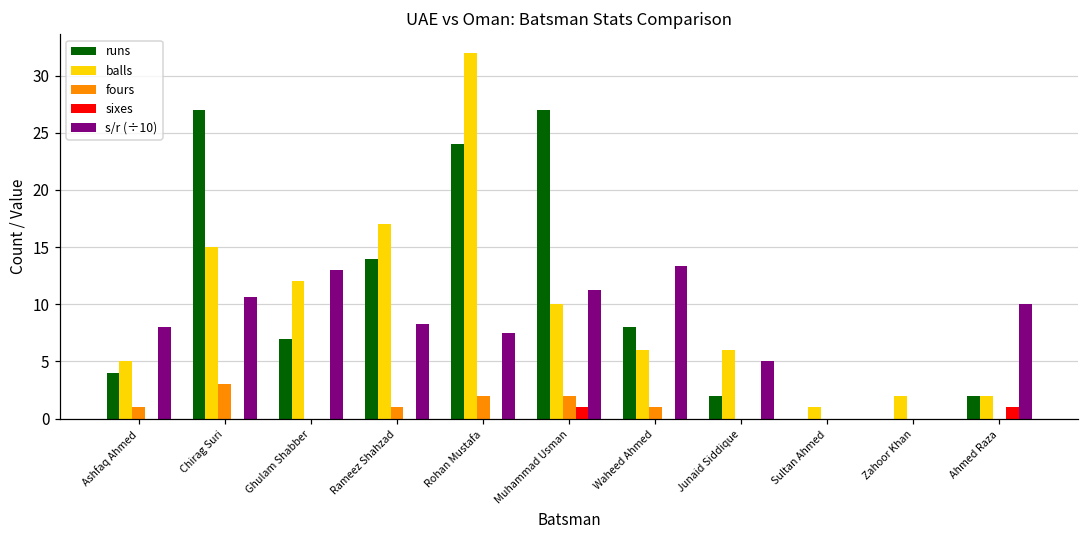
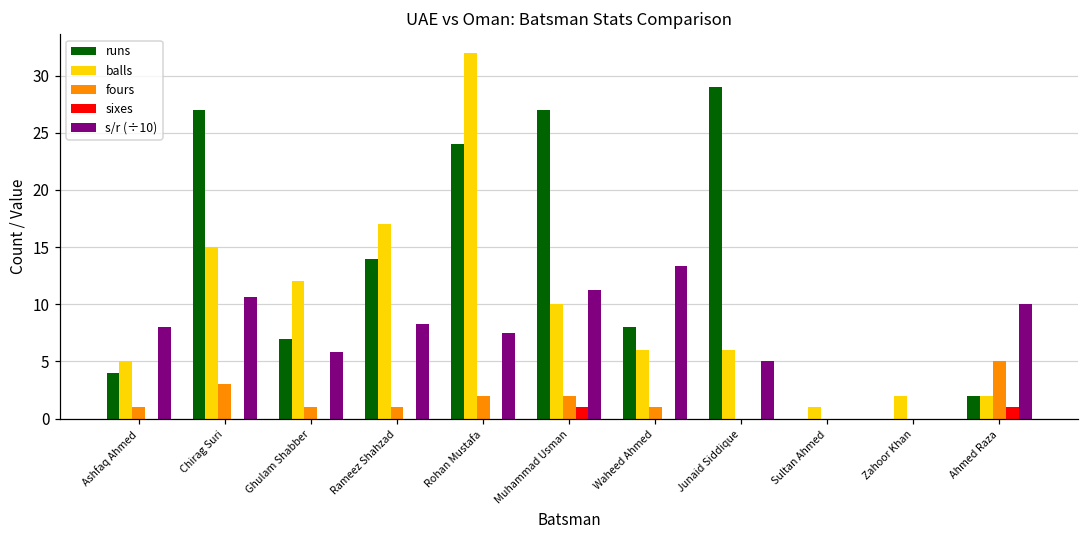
  {
    "runs": {
      "Ashfaq Ahmed": 4,
      "Chirag Suri": 27,
      "Ghulam Shabber": 7,
      "Rameez Shahzad": 14,
      "Rohan Mustafa": 24,
      "Muhammad Usman": 27,
      "Waheed Ahmed": 8,
-     "Junaid Siddique": 2,
+     "Junaid Siddique": 29,
      "Sultan Ahmed": 0,
      "Zahoor Khan": 0,
      "Ahmed Raza": 2
    },
    "balls": {
      "Ashfaq Ahmed": 5.0,
      "Chirag Suri": 15.0,
      "Ghulam Shabber": 12.0,
      "Rameez Shahzad": 17.0,
      "Rohan Mustafa": 32.0,
      "Muhammad Usman": 10.0,
      "Waheed Ahmed": 6.0,
      "Junaid Siddique": 6.0,
      "Sultan Ahmed": 1.0,
      "Zahoor Khan": 2.0,
      "Ahmed Raza": 2.0
    },
    "fours": {
      "Ashfaq Ahmed": 1,
      "Chirag Suri": 3,
-     "Ghulam Shabber": 0,
+     "Ghulam Shabber": 1,
      "Rameez Shahzad": 1,
      "Rohan Mustafa": 2,
      "Muhammad Usman": 2,
      "Waheed Ahmed": 1,
      "Junaid Siddique": 0,
      "Sultan Ahmed": 0,
      "Zahoor Khan": 0,
-     "Ahmed Raza": 0
+     "Ahmed Raza": 5
    },
    "sixes": {
      "Ashfaq Ahmed": 0.0,
      "Chirag Suri": 0.0,
      "Ghulam Shabber": 0.0,
      "Rameez Shahzad": 0.0,
      "Rohan Mustafa": 0.0,
      "Muhammad Usman": 1.0,
      "Waheed Ahmed": 0.0,
      "Junaid Siddique": 0.0,
      "Sultan Ahmed": 0.0,
      "Zahoor Khan": 0.0,
      "Ahmed Raza": 1.0
    },
    "s/r (÷10)": {
      "Ashfaq Ahmed": 8.0,
      "Chirag Suri": 10.7,
-     "Ghulam Shabber": 13.0,
+     "Ghulam Shabber": 5.8,
      "Rameez Shahzad": 8.2,
      "Rohan Mustafa": 7.5,
      "Muhammad Usman": 11.3,
      "Waheed Ahmed": 13.3,
      "Junaid Siddique": 5.0,
      "Sultan Ahmed": 0.0,
      "Zahoor Khan": 0.0,
      "Ahmed Raza": 10.0
    }
  }
